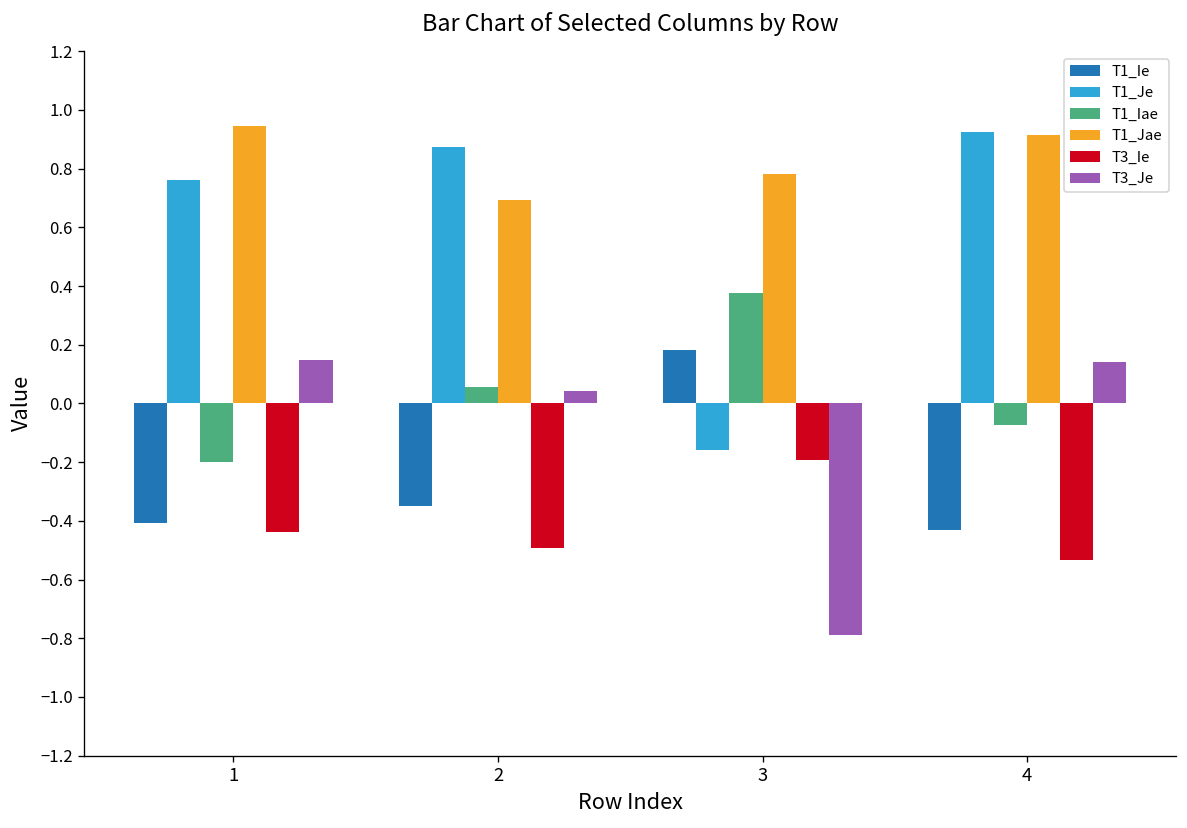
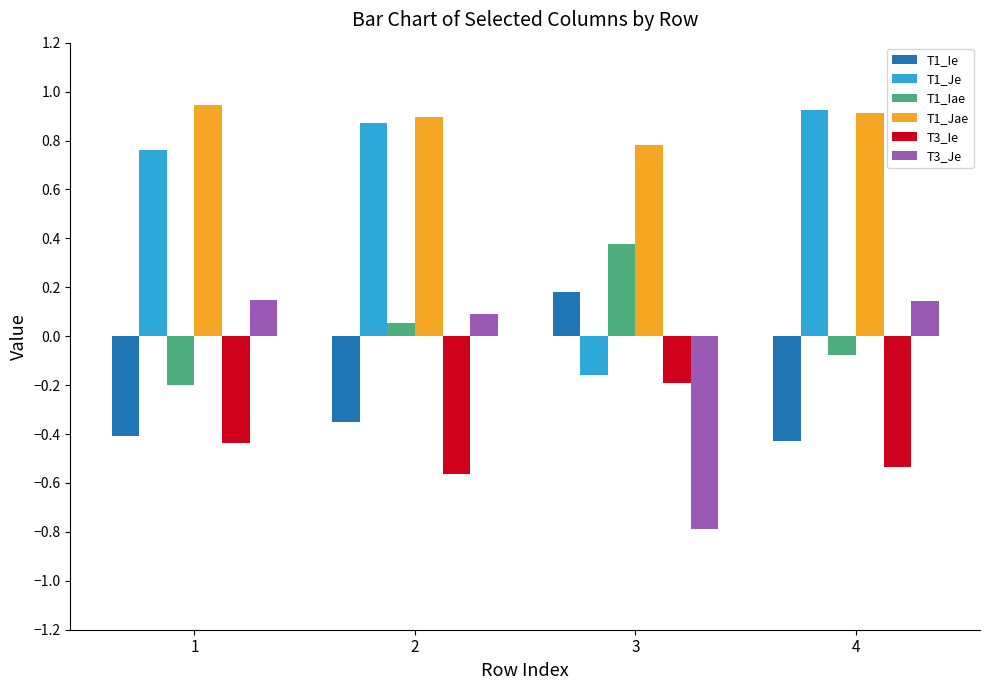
  {
    "T1_Ie": {
      "1": -0.41,
      "2": -0.35,
      "3": 0.18,
      "4": -0.43
    },
    "T1_Je": {
      "1": 0.76,
      "2": 0.87,
      "3": -0.16,
      "4": 0.93
    },
    "T1_Iae": {
      "1": -0.20,
      "2": 0.05,
      "3": 0.38,
      "4": -0.07
    },
    "T1_Jae": {
      "1": 0.95,
-     "2": 0.69,
+     "2": 0.90,
      "3": 0.78,
      "4": 0.91
    },
    "T3_Ie": {
      "1": -0.44,
-     "2": -0.49,
+     "2": -0.56,
      "3": -0.19,
      "4": -0.53
    },
    "T3_Je": {
      "1": 0.15,
-     "2": 0.04,
+     "2": 0.09,
      "3": -0.79,
      "4": 0.14
    }
  }
